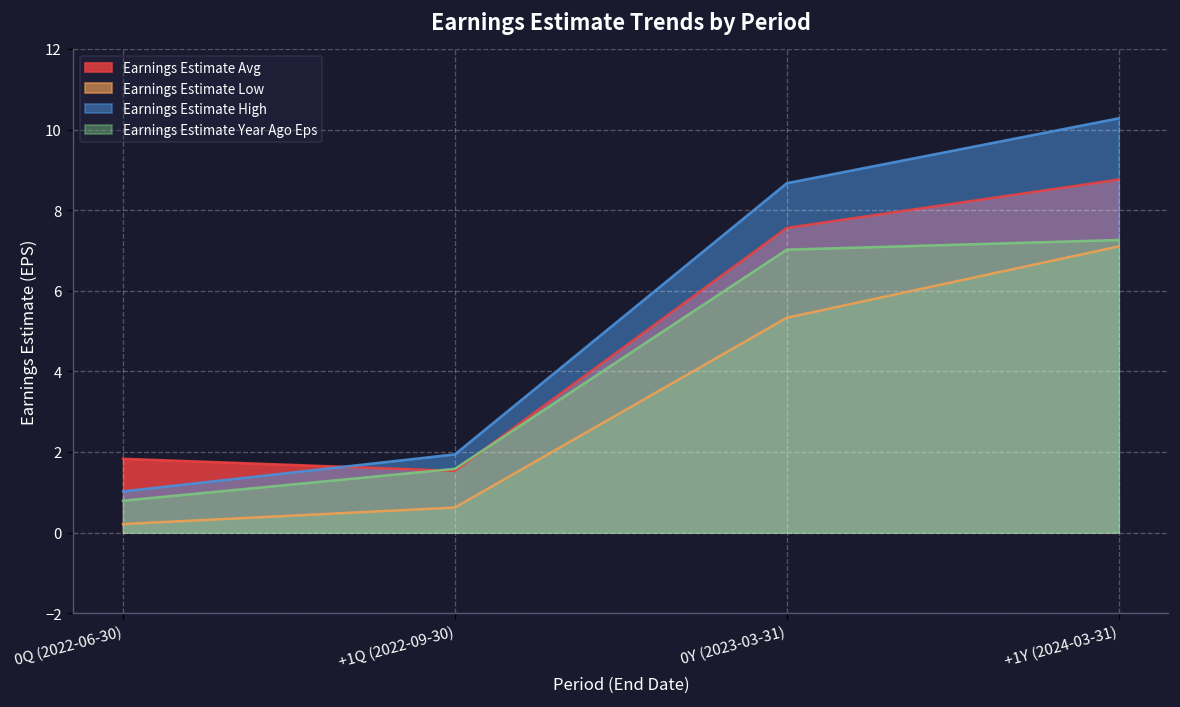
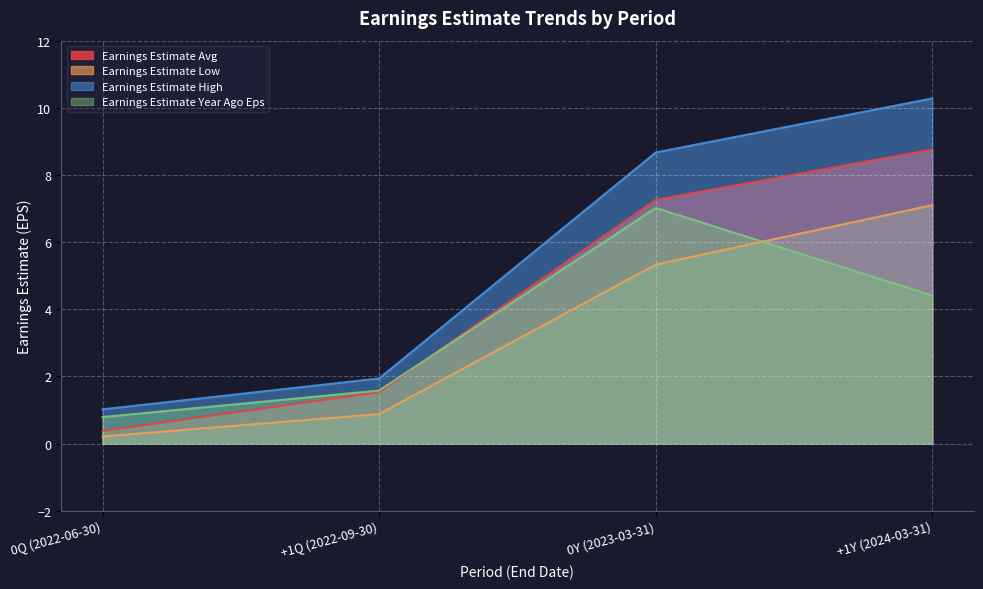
  {
    "Earnings Estimate Avg": {
-     "0Q (2022-06-30)": 1.8,
-     "0Y (2023-03-31)": 7.6,
+     "0Q (2022-06-30)": 0.4,
+     "0Y (2023-03-31)": 7.3,
      "+1Y (2024-03-31)": 8.8
    },
    "Earnings Estimate Low": {
      "0Q (2022-06-30)": 0.2,
-     "+1Q (2022-09-30)": 0.6,
+     "+1Q (2022-09-30)": 0.9,
      "0Y (2023-03-31)": 5.3,
      "+1Y (2024-03-31)": 7.1
    },
    "Earnings Estimate High": {
      "0Q (2022-06-30)": 1.0,
      "+1Q (2022-09-30)": 1.9,
      "0Y (2023-03-31)": 8.7,
      "+1Y (2024-03-31)": 10.3
    },
    "Earnings Estimate Year Ago Eps": {
      "0Q (2022-06-30)": 0.8,
      "0Y (2023-03-31)": 7.0,
-     "+1Y (2024-03-31)": 7.3
+     "+1Y (2024-03-31)": 4.4
    }
  }
